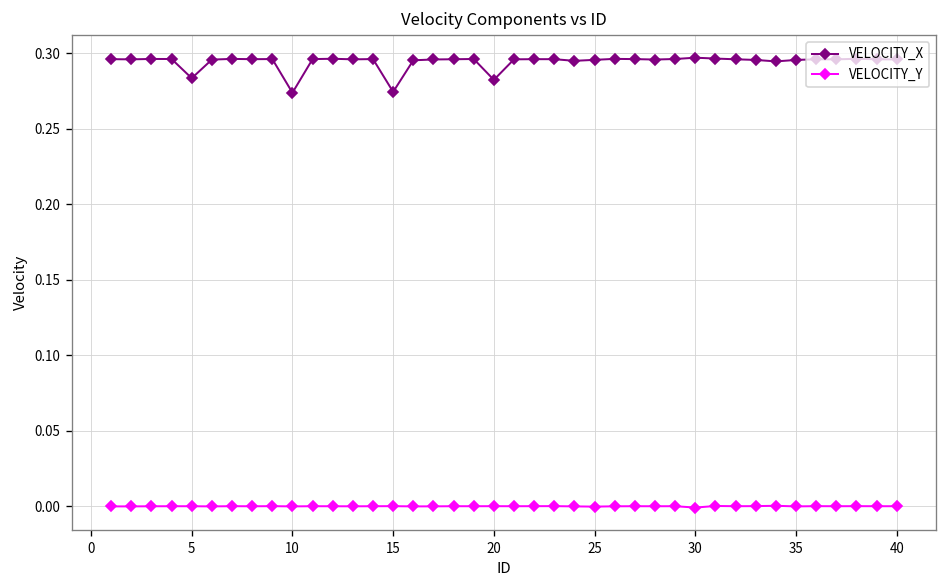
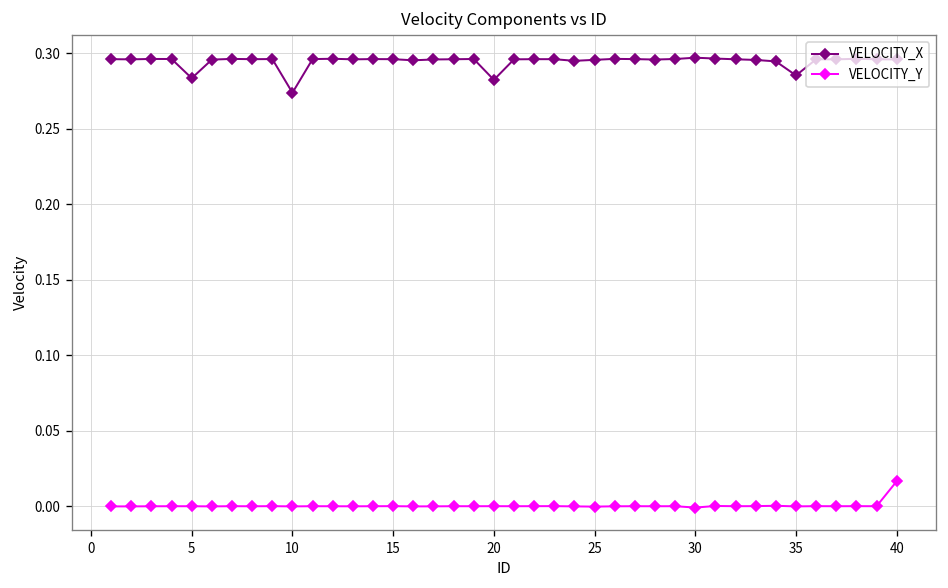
  {
    "VELOCITY_X": {
      "5": 0.283,
      "10": 0.274,
-     "15": 0.274,
+     "15": 0.296,
      "20": 0.282,
      "25": 0.296,
      "30": 0.297,
-     "35": 0.295
+     "35": 0.285
    },
    "VELOCITY_Y": {
      "5": 0.000,
      "10": 0.000,
      "15": 0.000,
      "20": 0.000,
      "25": 0.000,
      "30": -0.001,
      "35": 0.000,
-     "40": 0.000
+     "40": 0.017
    }
  }
